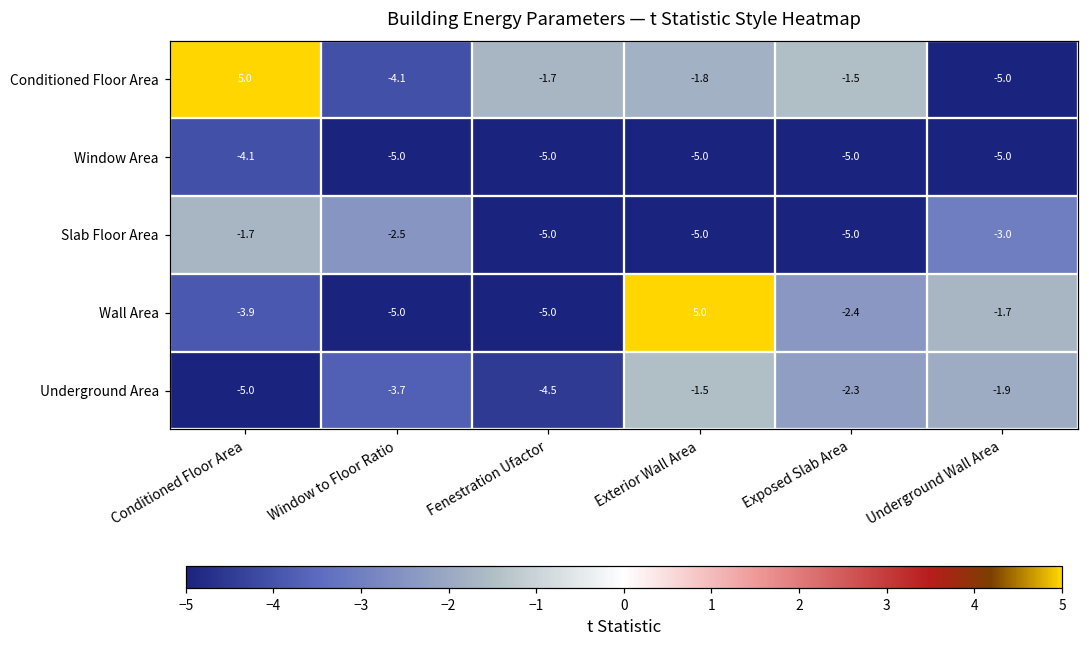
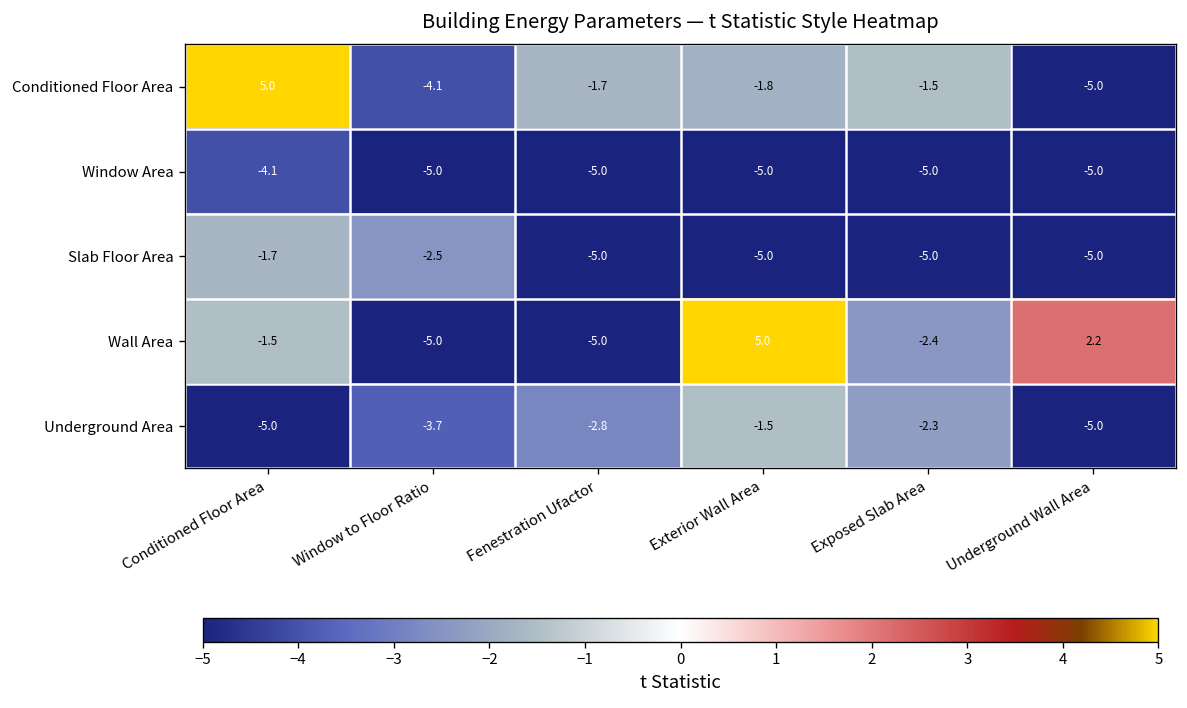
  {
    "Conditioned Floor Area": {
      "Conditioned Floor Area": 5.0,
      "Window to Floor Ratio": -4.1,
      "Fenestration Ufactor": -1.7,
      "Exterior Wall Area": -1.8,
      "Exposed Slab Area": -1.5,
      "Underground Wall Area": -5.0
    },
    "Window Area": {
      "Conditioned Floor Area": -4.1,
      "Window to Floor Ratio": -5.0,
      "Fenestration Ufactor": -5.0,
      "Exterior Wall Area": -5.0,
      "Exposed Slab Area": -5.0,
      "Underground Wall Area": -5.0
    },
    "Slab Floor Area": {
      "Conditioned Floor Area": -1.7,
      "Window to Floor Ratio": -2.5,
      "Fenestration Ufactor": -5.0,
      "Exterior Wall Area": -5.0,
      "Exposed Slab Area": -5.0,
-     "Underground Wall Area": -3.0
+     "Underground Wall Area": -5.0
    },
    "Wall Area": {
-     "Conditioned Floor Area": -3.9,
+     "Conditioned Floor Area": -1.5,
      "Window to Floor Ratio": -5.0,
      "Fenestration Ufactor": -5.0,
      "Exterior Wall Area": 5.0,
      "Exposed Slab Area": -2.4,
-     "Underground Wall Area": -1.7
+     "Underground Wall Area": 2.2
    },
    "Underground Area": {
      "Conditioned Floor Area": -5.0,
      "Window to Floor Ratio": -3.7,
-     "Fenestration Ufactor": -4.5,
+     "Fenestration Ufactor": -2.8,
      "Exterior Wall Area": -1.5,
      "Exposed Slab Area": -2.3,
-     "Underground Wall Area": -1.9
+     "Underground Wall Area": -5.0
    }
  }
